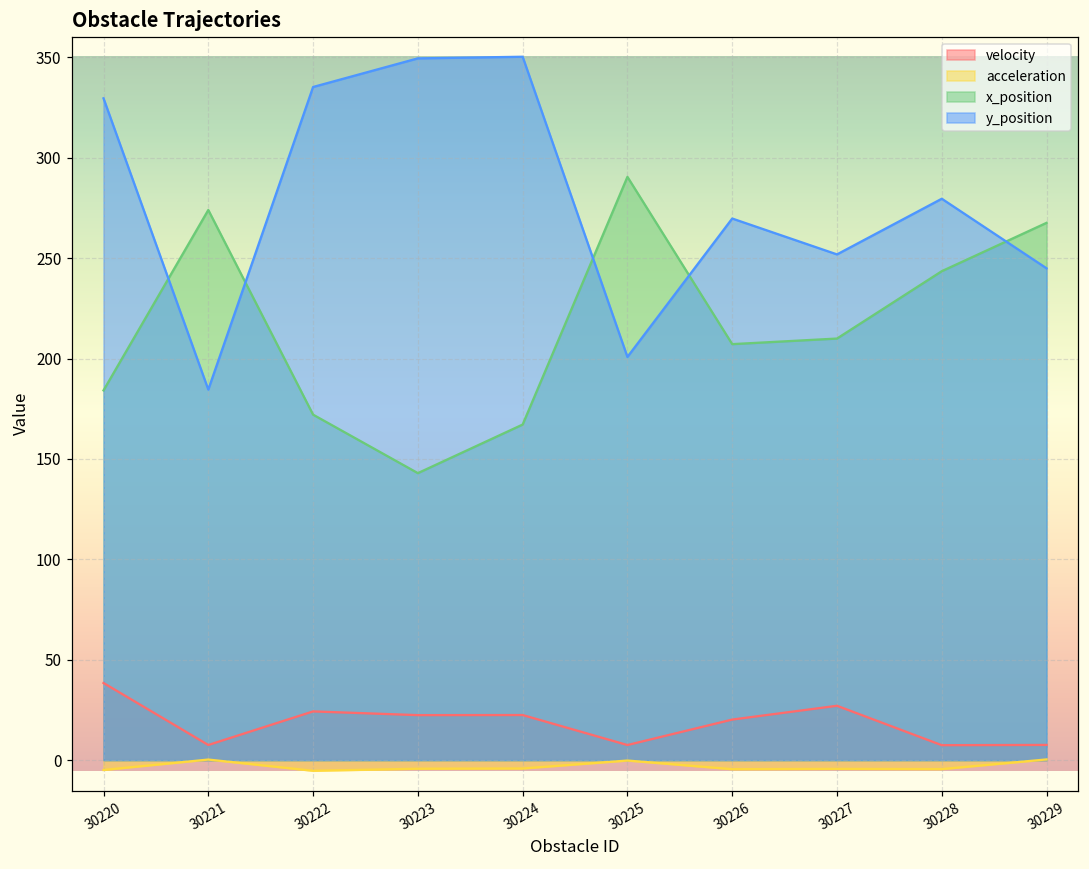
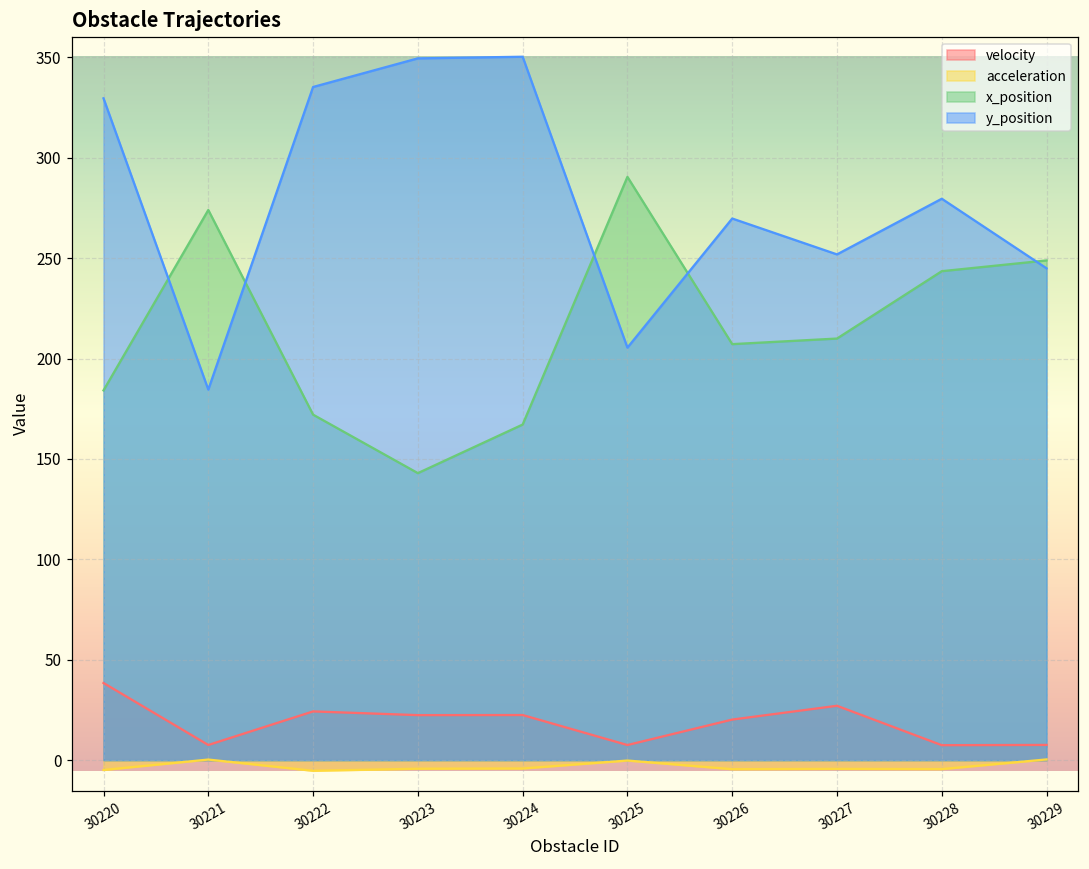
  {
    "velocity": {
      "30220": 38,
      "30221": 8,
      "30222": 24,
      "30223": 22,
      "30224": 22,
      "30225": 8,
      "30226": 20,
      "30227": 27,
      "30228": 7,
      "30229": 8
    },
    "x_position": {
      "30220": 184,
      "30221": 274,
      "30222": 172,
      "30223": 143,
      "30224": 167,
      "30225": 290,
      "30226": 207,
      "30227": 210,
      "30228": 244,
-     "30229": 268
+     "30229": 249
    },
    "y_position": {
      "30220": 330,
      "30221": 185,
      "30222": 335,
      "30223": 349,
      "30224": 350,
-     "30225": 201,
+     "30225": 205,
      "30226": 270,
      "30227": 252,
      "30228": 280,
      "30229": 245
    }
  }
